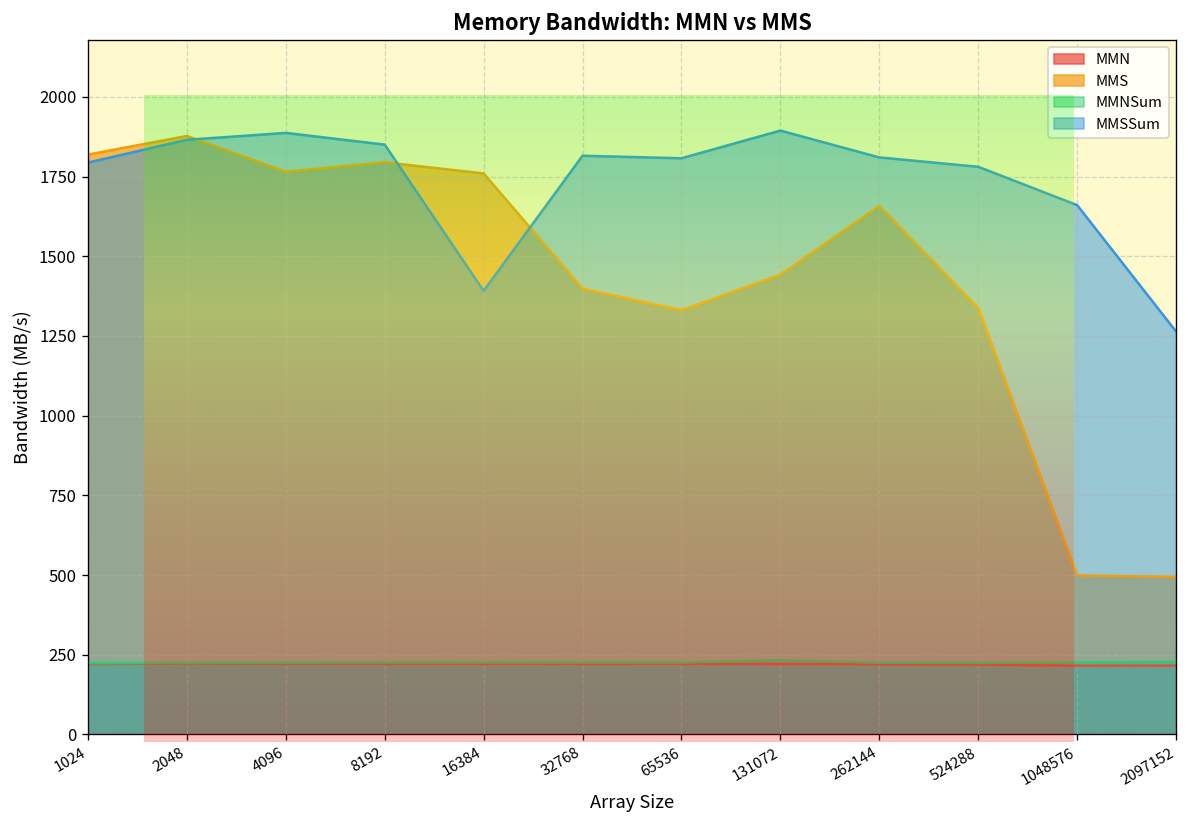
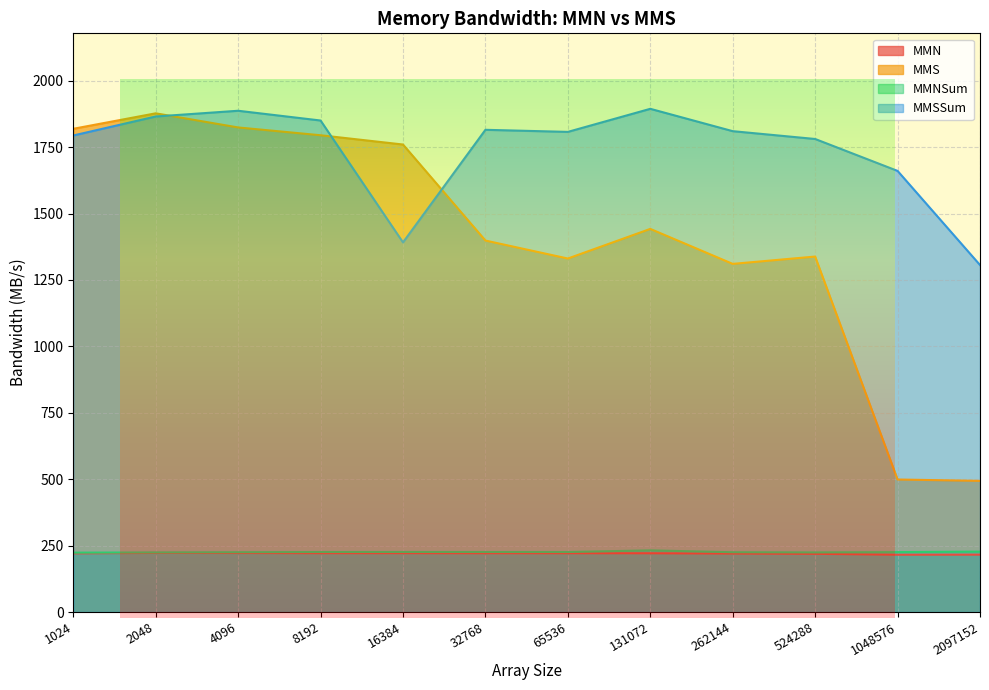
  {
    "MMN": {
      "131072": 220,
      "1048576": 220,
      "2097152": 220
    },
    "MMS": {
      "1024": 1820,
      "2048": 1880,
-     "4096": 1760,
+     "4096": 1820,
      "8192": 1790,
      "16384": 1760,
      "32768": 1400,
      "65536": 1330,
      "131072": 1440,
-     "262144": 1660,
+     "262144": 1310,
      "524288": 1340,
      "1048576": 500,
      "2097152": 490
    },
    "MMNSum": {
      "131072": 230,
      "1048576": 230,
      "2097152": 230
    },
    "MMSSum": {
      "1024": 1790,
      "2048": 1870,
      "4096": 1890,
      "8192": 1850,
      "16384": 1390,
      "32768": 1820,
      "65536": 1810,
      "131072": 1890,
      "262144": 1810,
      "524288": 1780,
      "1048576": 1660,
-     "2097152": 1260
+     "2097152": 1310
    }
  }
